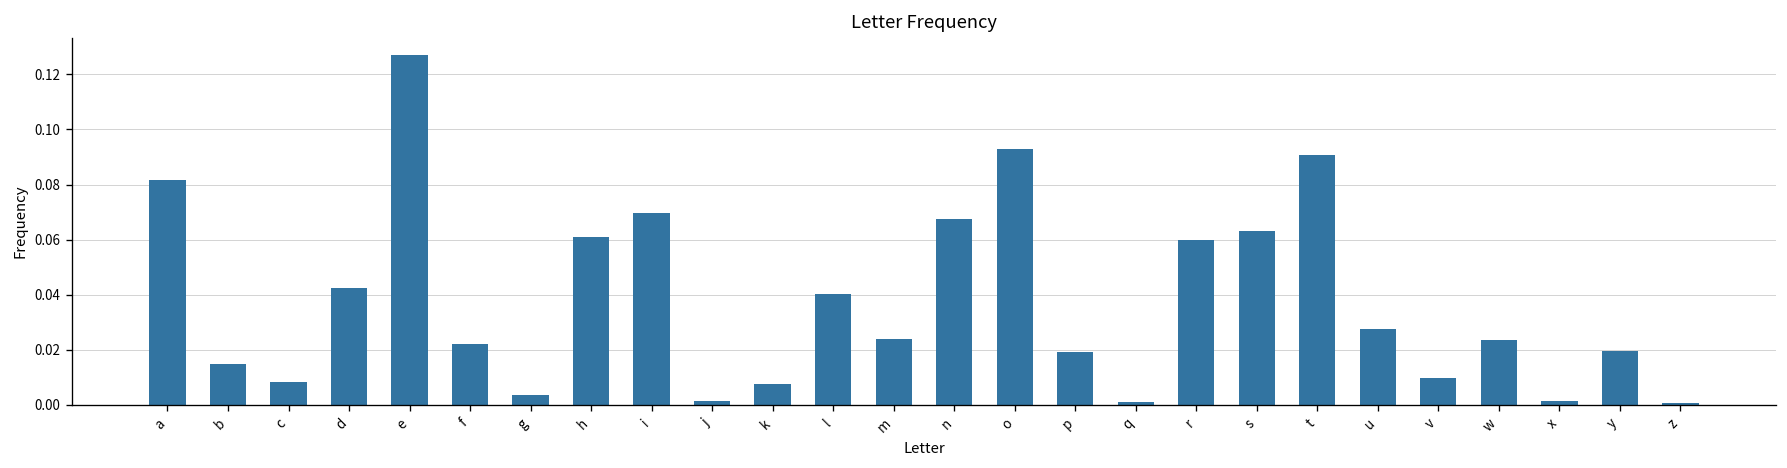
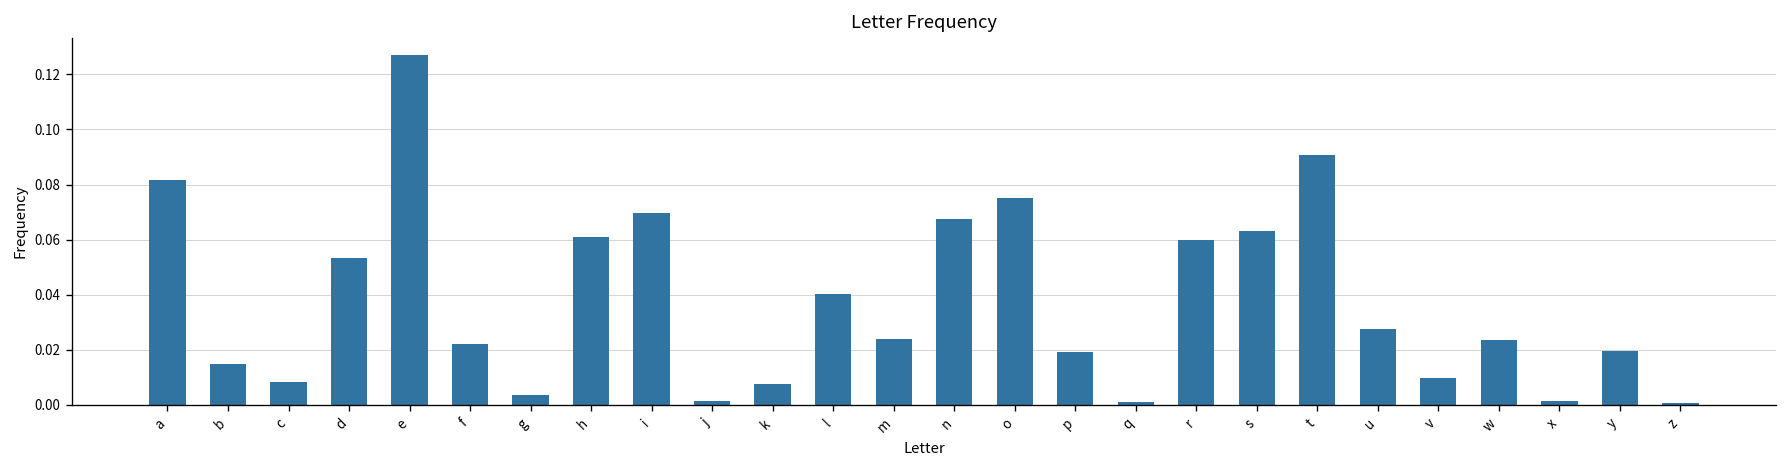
  {
    "a": 0.082,
    "b": 0.015,
    "c": 0.008,
-   "d": 0.043,
+   "d": 0.053,
    "e": 0.127,
    "f": 0.022,
    "g": 0.004,
    "h": 0.061,
    "i": 0.070,
    "j": 0.002,
    "k": 0.008,
    "l": 0.040,
    "m": 0.024,
    "n": 0.067,
-   "o": 0.093,
+   "o": 0.075,
    "p": 0.019,
    "r": 0.060,
    "s": 0.063,
    "t": 0.091,
    "u": 0.028,
    "v": 0.010,
    "w": 0.024,
    "x": 0.002,
    "y": 0.020
  }
